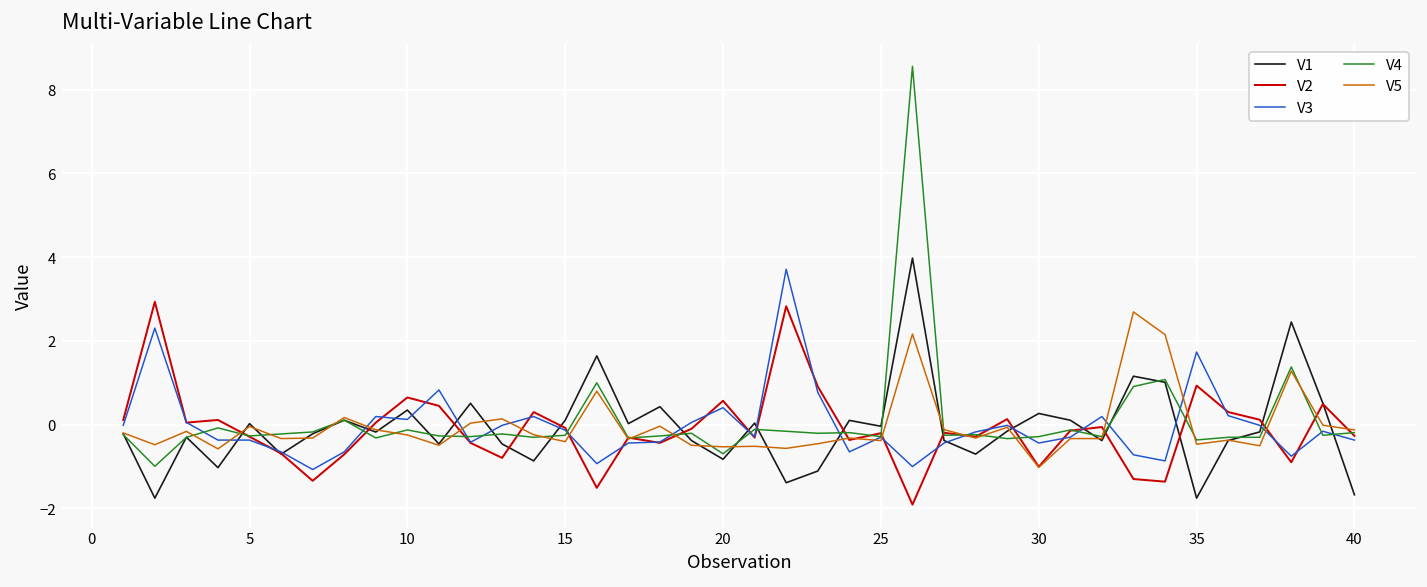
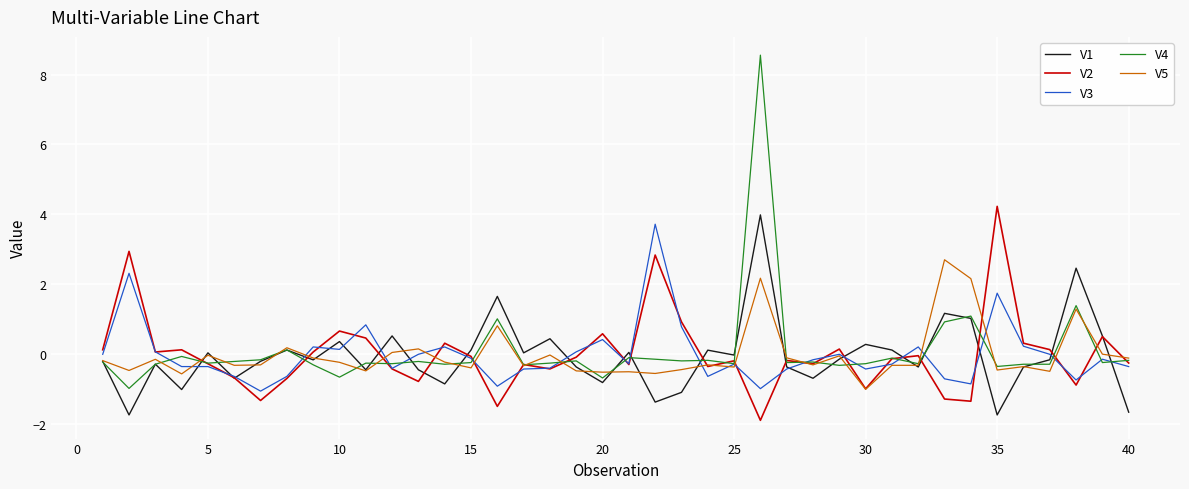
  {
    "V1": {
      "10": 0.3,
      "15": 0.1,
      "20": -0.8,
      "25": 0.0,
      "30": 0.3,
      "35": -1.8,
      "40": -1.7
    },
    "V2": {
      "10": 0.6,
      "20": 0.6,
      "25": -0.2,
-     "35": 0.9,
+     "35": 4.2,
      "40": -0.3
    },
    "V3": {
      "5": -0.4,
      "10": 0.1,
      "20": 0.4,
      "30": -0.4,
      "35": 1.7,
      "40": -0.4
    },
    "V4": {
-     "10": -0.1,
+     "10": -0.7,
      "15": -0.3,
      "20": -0.7,
      "30": -0.3,
      "35": -0.4
    },
    "V5": {
      "10": -0.2,
      "15": -0.4,
      "20": -0.5,
      "25": -0.4,
      "35": -0.5
    }
  }
